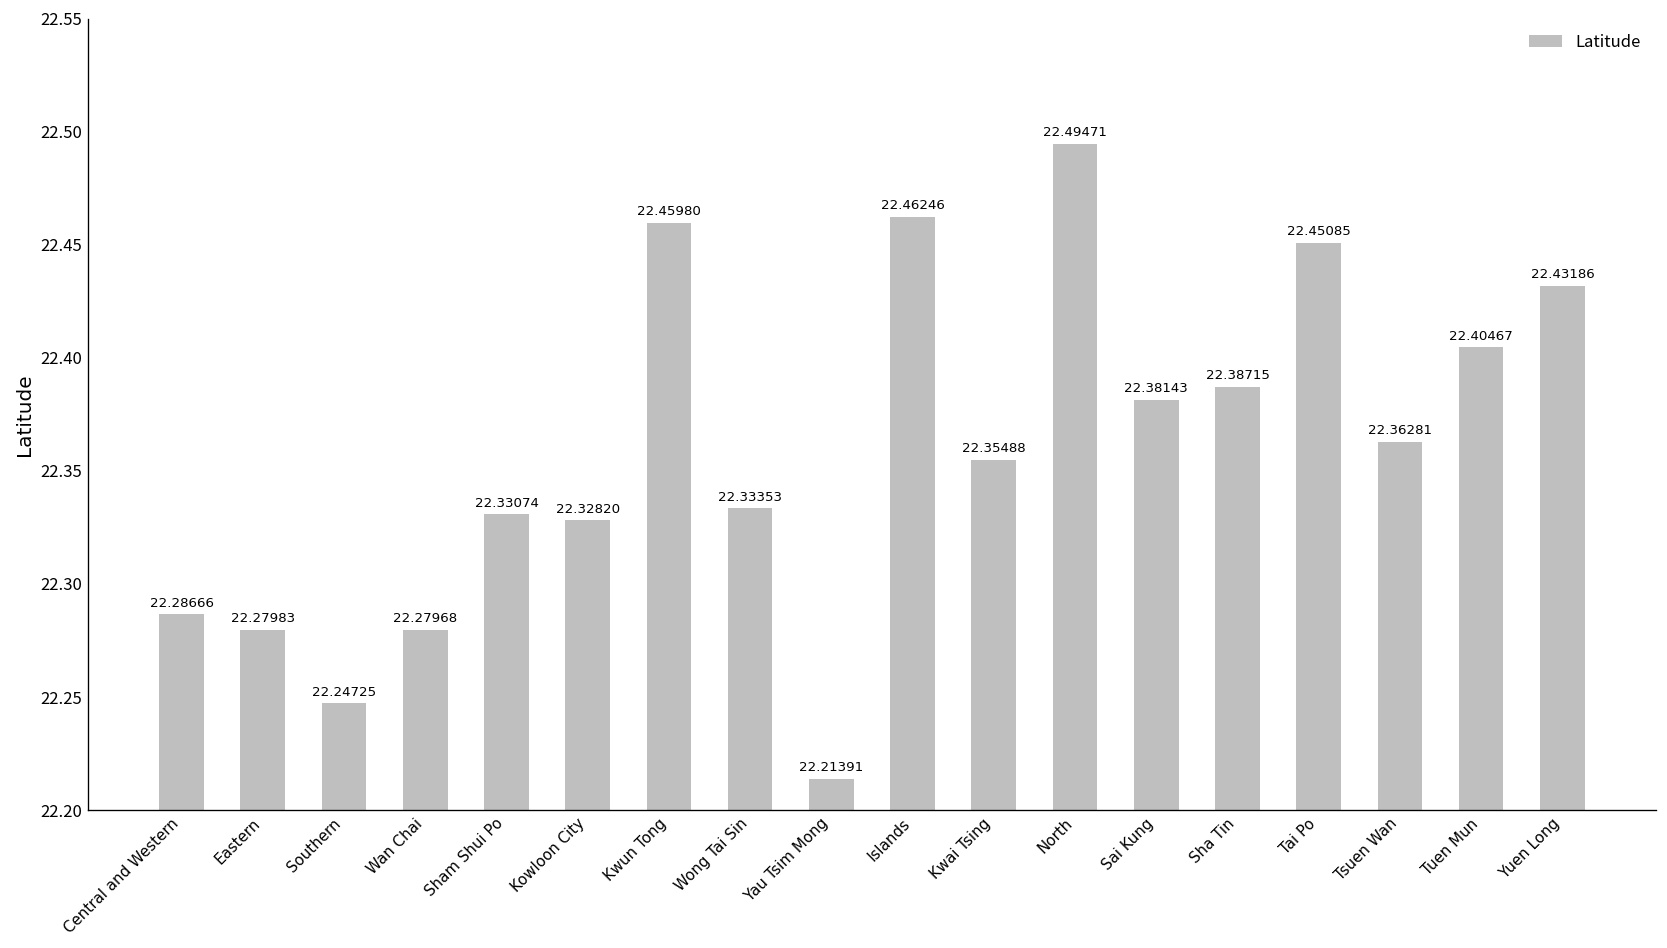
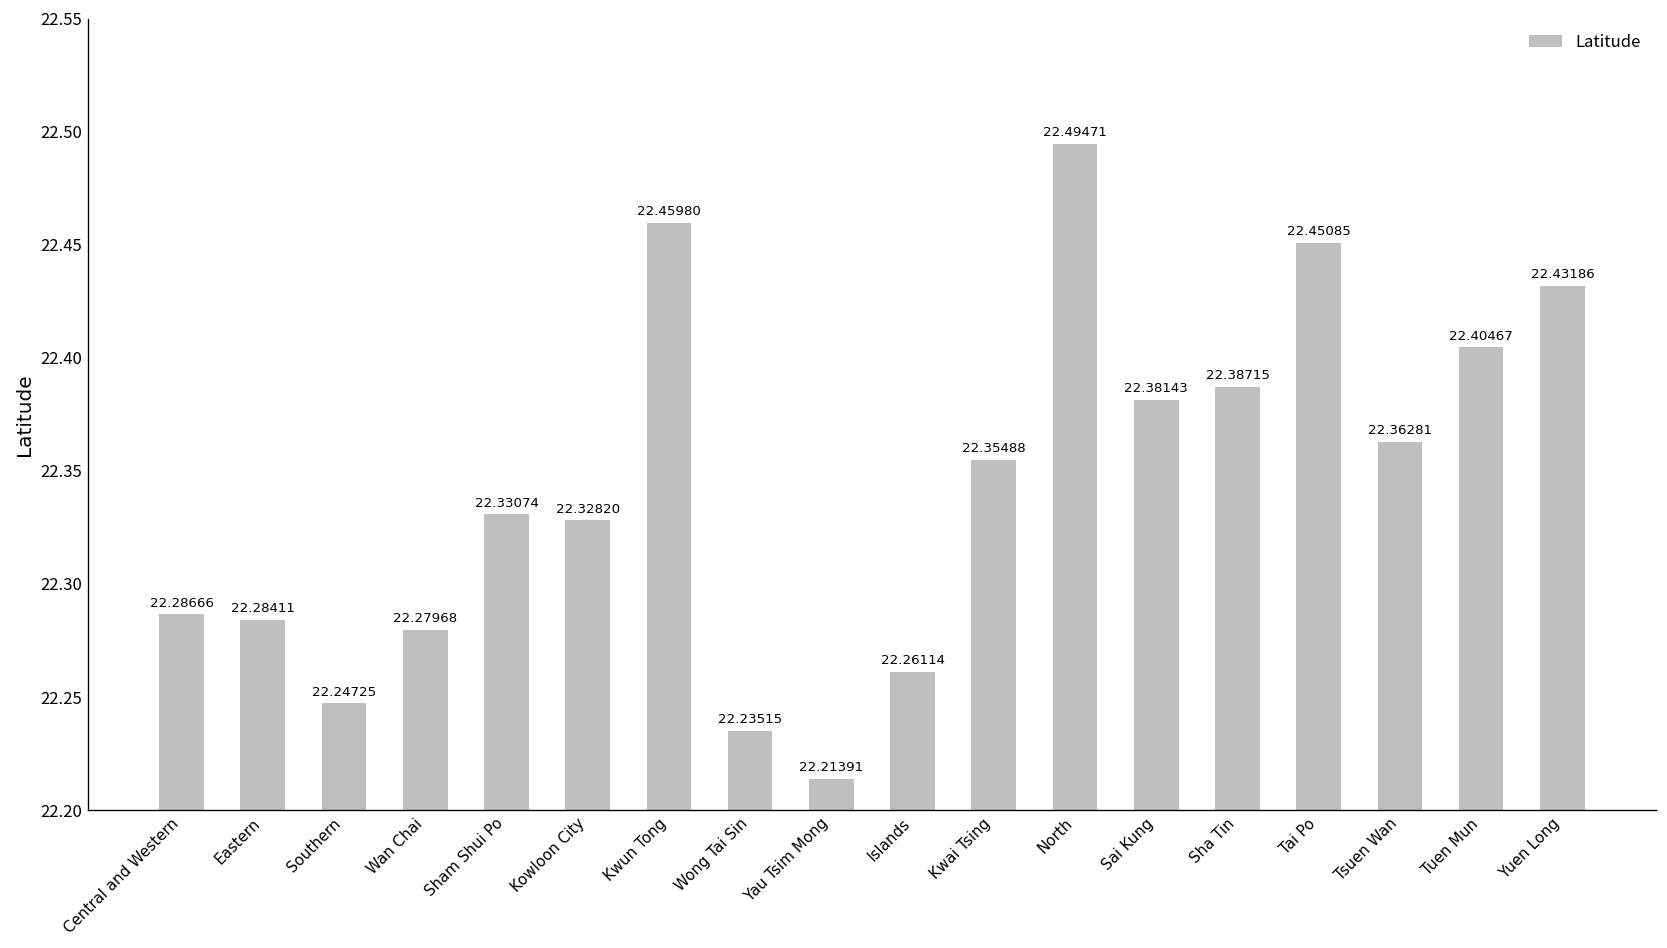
  {
    "Central and Western": 22.28666,
-   "Eastern": 22.27983,
+   "Eastern": 22.28411,
    "Southern": 22.24725,
    "Wan Chai": 22.27968,
    "Sham Shui Po": 22.33074,
    "Kowloon City": 22.32820,
    "Kwun Tong": 22.45980,
-   "Wong Tai Sin": 22.33353,
+   "Wong Tai Sin": 22.23515,
    "Yau Tsim Mong": 22.21391,
-   "Islands": 22.46246,
+   "Islands": 22.26114,
    "Kwai Tsing": 22.35488,
    "North": 22.49471,
    "Sai Kung": 22.38143,
    "Sha Tin": 22.38715,
    "Tai Po": 22.45085,
    "Tsuen Wan": 22.36281,
    "Tuen Mun": 22.40467,
    "Yuen Long": 22.43186
  }
